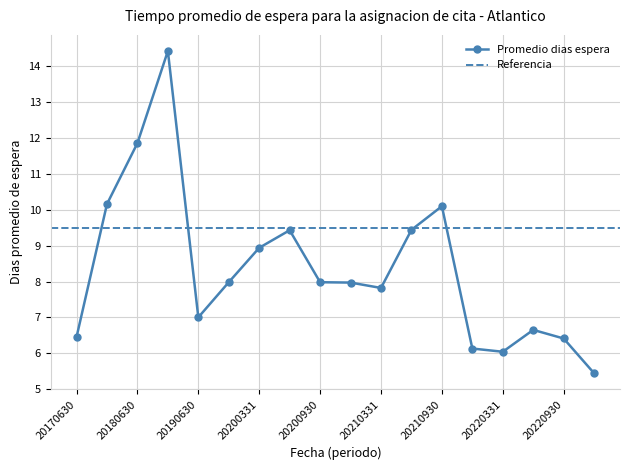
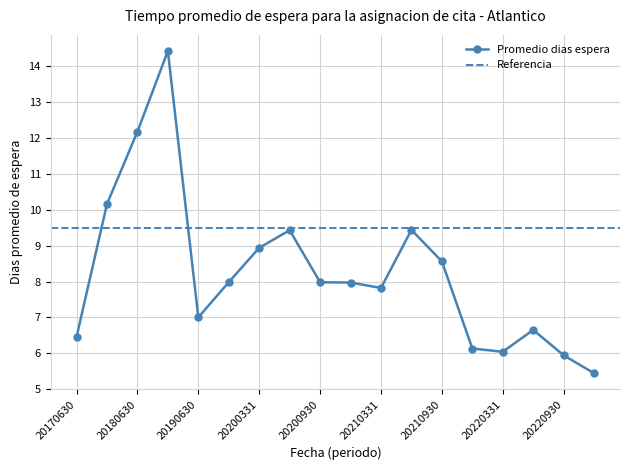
  {
    "20170630": 6.5,
-   "20180630": 11.9,
+   "20180630": 12.2,
    "20190630": 7.0,
    "20200331": 8.9,
    "20200930": 8.0,
    "20210331": 7.8,
-   "20210930": 10.1,
+   "20210930": 8.6,
    "20220331": 6.0,
-   "20220930": 6.4
+   "20220930": 5.9
  }
